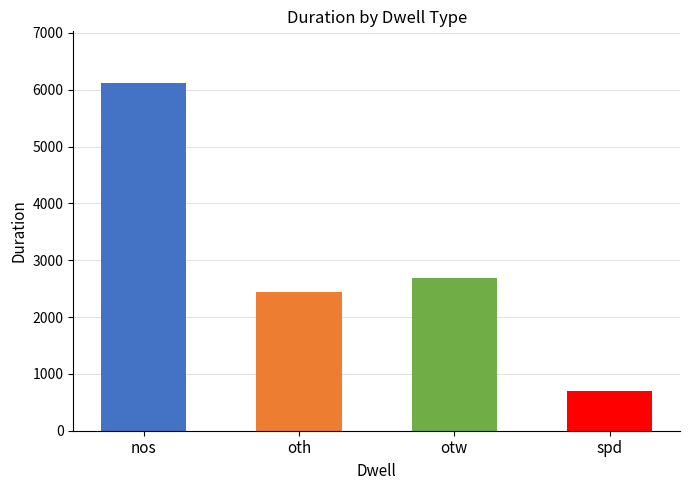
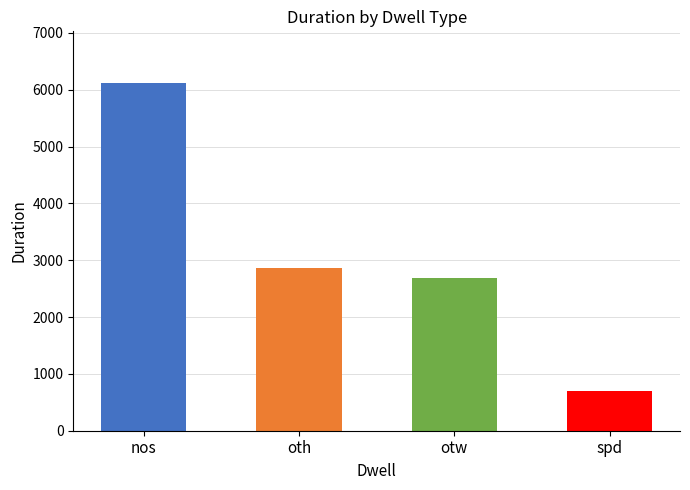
  {
    "nos": 6100,
-   "oth": 2400,
+   "oth": 2900,
    "otw": 2700,
    "spd": 700
  }
